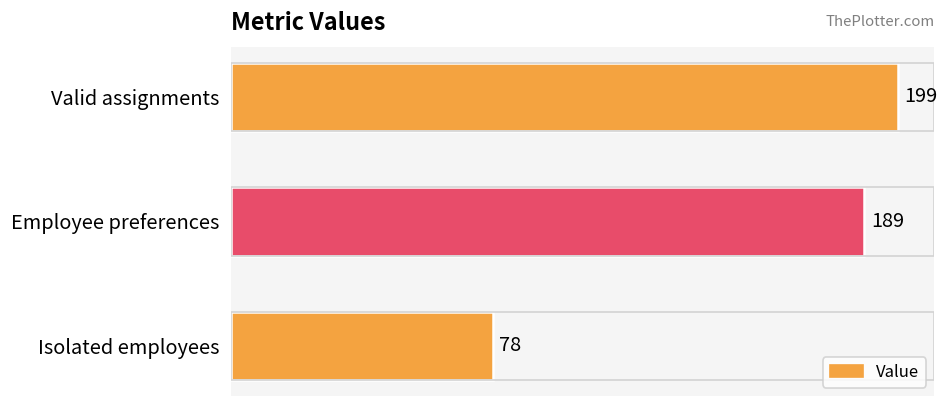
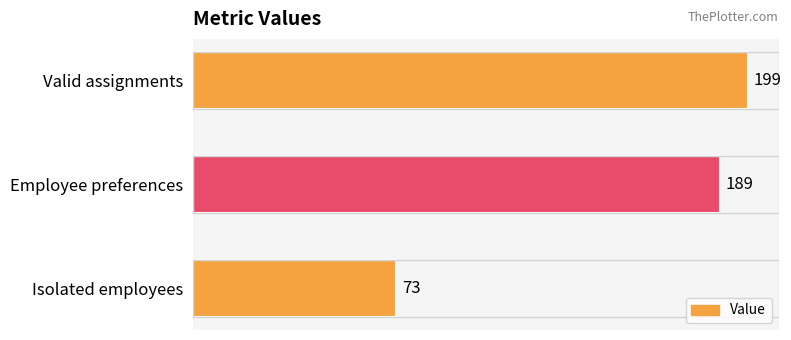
  {
    "Valid assignments": 199,
    "Employee preferences": 189,
-   "Isolated employees": 78
+   "Isolated employees": 73
  }
